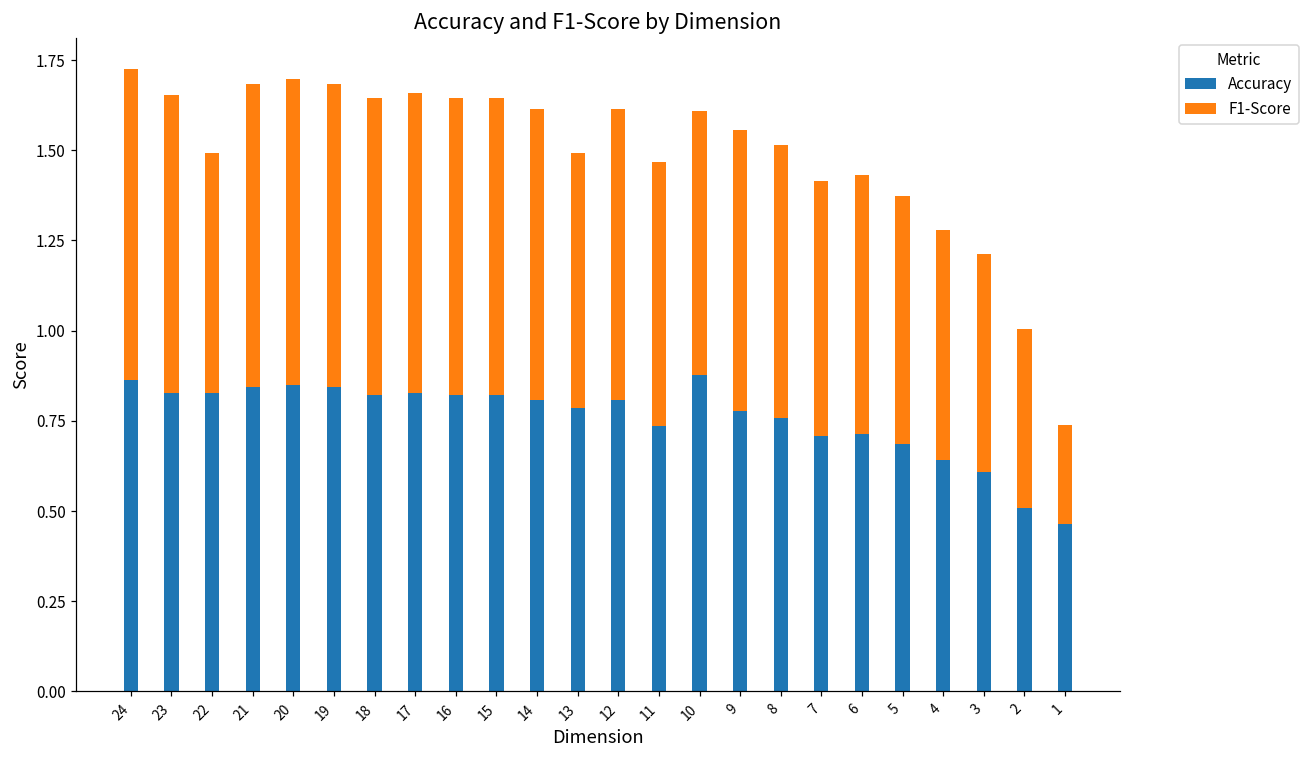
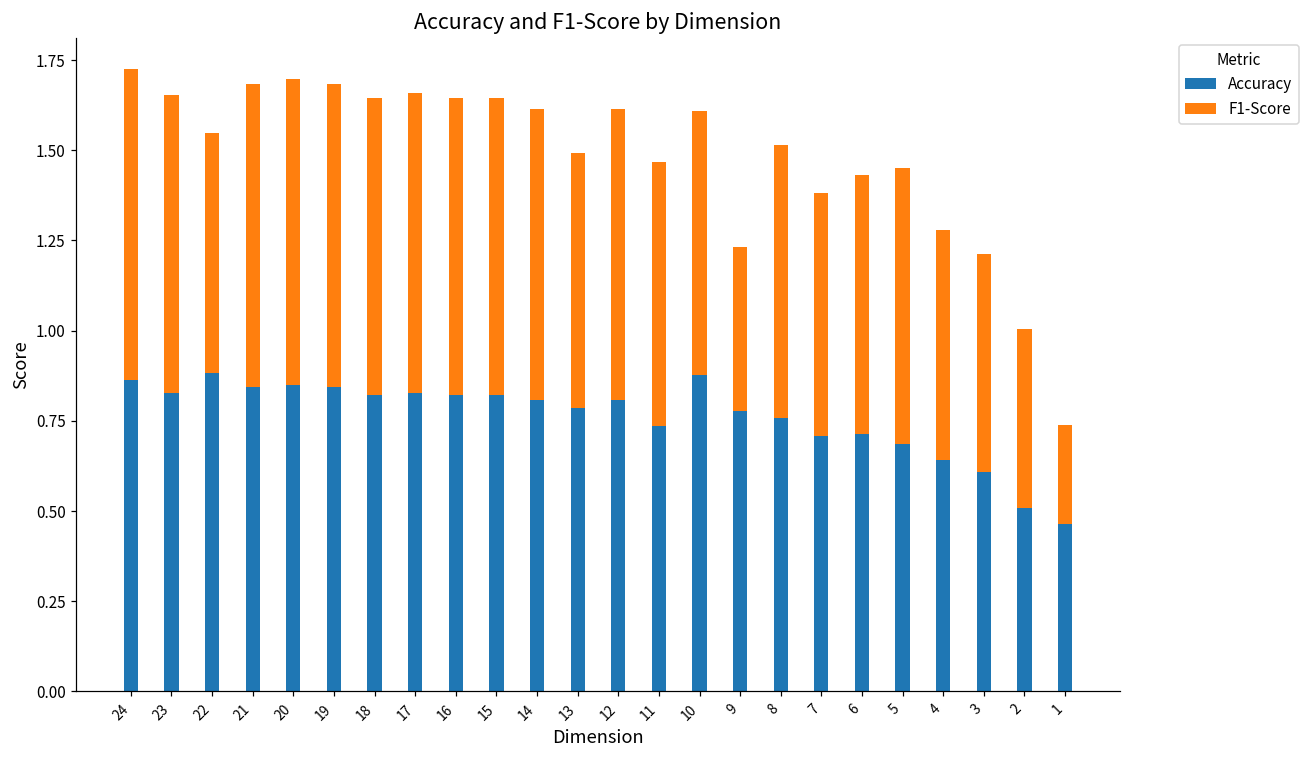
  {
    "Accuracy": {
      "24": 0.86,
      "23": 0.83,
-     "22": 0.83,
+     "22": 0.88,
      "21": 0.84,
      "20": 0.85,
      "19": 0.84,
      "18": 0.82,
      "17": 0.83,
      "16": 0.82,
      "15": 0.82,
      "14": 0.81,
      "13": 0.79,
      "12": 0.81,
      "11": 0.74,
      "10": 0.88,
      "9": 0.78,
      "8": 0.76,
      "7": 0.71,
      "6": 0.71,
      "5": 0.69,
      "4": 0.64,
      "3": 0.61,
      "2": 0.51,
      "1": 0.46
    },
    "F1-Score": {
      "24": 0.86,
      "23": 0.83,
      "22": 0.66,
      "21": 0.84,
      "20": 0.85,
      "19": 0.84,
      "18": 0.82,
      "17": 0.83,
      "16": 0.82,
      "15": 0.82,
      "14": 0.81,
      "13": 0.71,
      "12": 0.81,
      "11": 0.73,
      "10": 0.73,
-     "9": 0.78,
+     "9": 0.45,
      "8": 0.76,
-     "7": 0.71,
+     "7": 0.67,
      "6": 0.72,
-     "5": 0.69,
+     "5": 0.76,
      "4": 0.64,
      "3": 0.61,
      "2": 0.50,
      "1": 0.27
    }
  }
